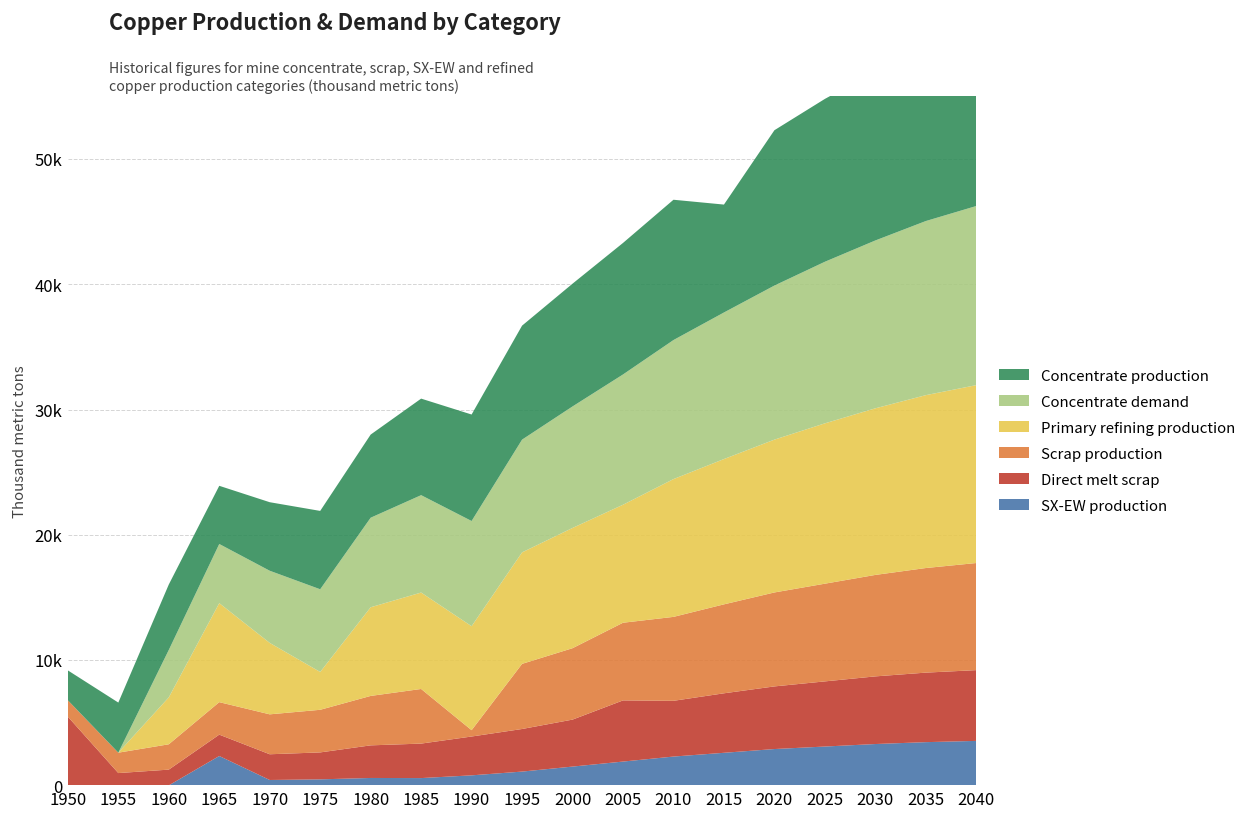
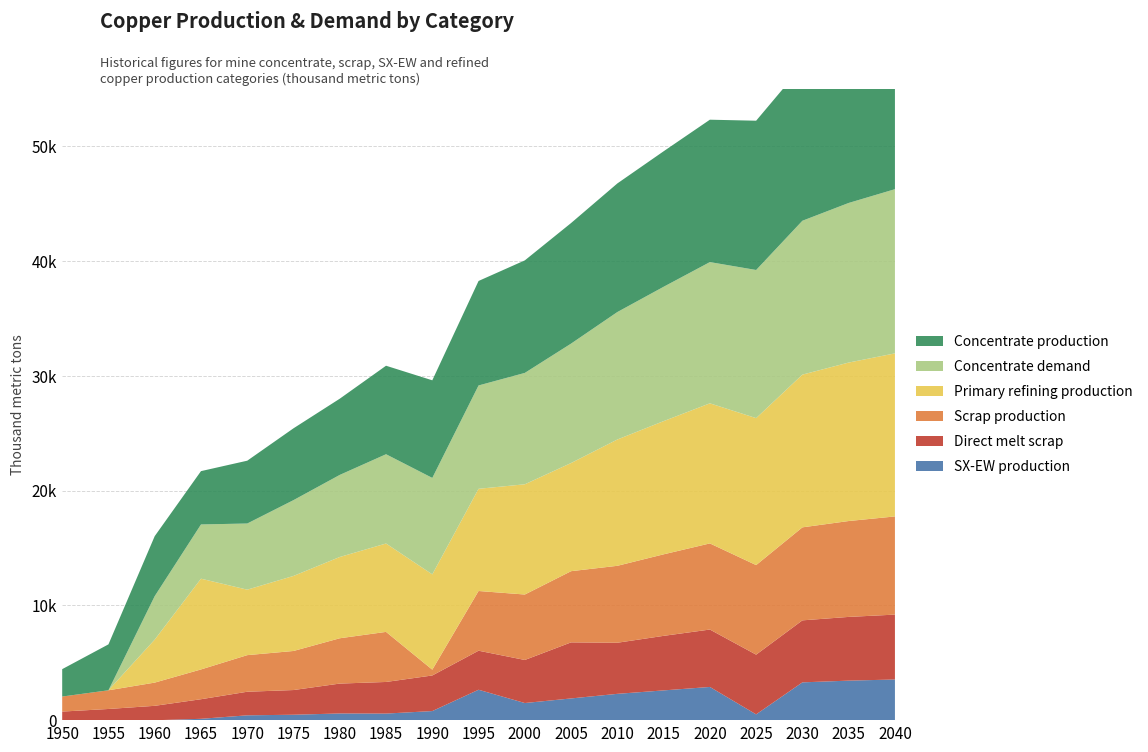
  {
    "SX-EW production": {
      "1950": 0,
      "1955": 0,
      "1960": 0,
-     "1965": 2300,
+     "1965": 100,
      "1970": 400,
      "1975": 500,
      "1980": 600,
      "1985": 600,
      "1990": 800,
-     "1995": 1100,
+     "1995": 2700,
      "2000": 1500,
      "2005": 1900,
      "2010": 2300,
      "2015": 2600,
      "2020": 2900,
-     "2025": 3100,
+     "2025": 500,
      "2030": 3300,
      "2035": 3500,
      "2040": 3600
    },
    "Direct melt scrap": {
-     "1950": 5500,
+     "1950": 800,
      "1955": 1000,
      "1960": 1300,
      "1965": 1700,
      "1970": 2100,
      "1975": 2200,
      "1980": 2600,
      "1985": 2800,
      "1990": 3100,
      "1995": 3400,
      "2000": 3800,
      "2005": 4900,
      "2010": 4500,
      "2015": 4800,
      "2020": 5000,
      "2025": 5200,
      "2030": 5400,
      "2035": 5600,
      "2040": 5700
    },
    "Scrap production": {
      "1960": 2000,
      "1965": 2600,
      "1970": 3200,
      "1975": 3400,
      "1980": 3900,
      "1985": 4400,
      "1990": 500,
      "1995": 5200,
      "2000": 5700,
      "2005": 6200,
      "2010": 6700,
      "2015": 7100,
      "2020": 7500,
      "2025": 7800,
      "2030": 8100,
      "2035": 8400,
      "2040": 8600
    },
    "Primary refining production": {
      "1960": 3700,
      "1965": 7900,
      "1970": 5700,
-     "1975": 3000,
+     "1975": 6500,
      "1980": 7100,
      "1985": 7700,
      "1990": 8300,
      "1995": 8900,
      "2000": 9600,
      "2005": 9400,
      "2010": 11000,
      "2015": 11600,
      "2020": 12200,
      "2025": 12800,
      "2030": 13300,
      "2035": 13800,
      "2040": 14200
    },
    "Concentrate demand": {
      "1960": 3800,
      "1965": 4700,
      "1970": 5800,
      "1975": 6600,
      "1980": 7100,
      "1985": 7800,
      "1990": 8400,
      "1995": 9000,
      "2000": 9700,
      "2005": 10400,
      "2010": 11100,
      "2015": 11700,
      "2020": 12300,
      "2025": 12900,
      "2030": 13400,
      "2035": 13900,
      "2040": 14300
    },
    "Concentrate production": {
      "1950": 2400,
      "1955": 4000,
      "1960": 5200,
      "1965": 4600,
      "1970": 5500,
      "1975": 6300,
      "1980": 6600,
      "1985": 7700,
      "1990": 8500,
      "1995": 9100,
      "2000": 9800,
      "2005": 10500,
      "2010": 11200,
-     "2015": 8600,
+     "2015": 11800,
      "2020": 12400,
      "2025": 13000
    }
  }
